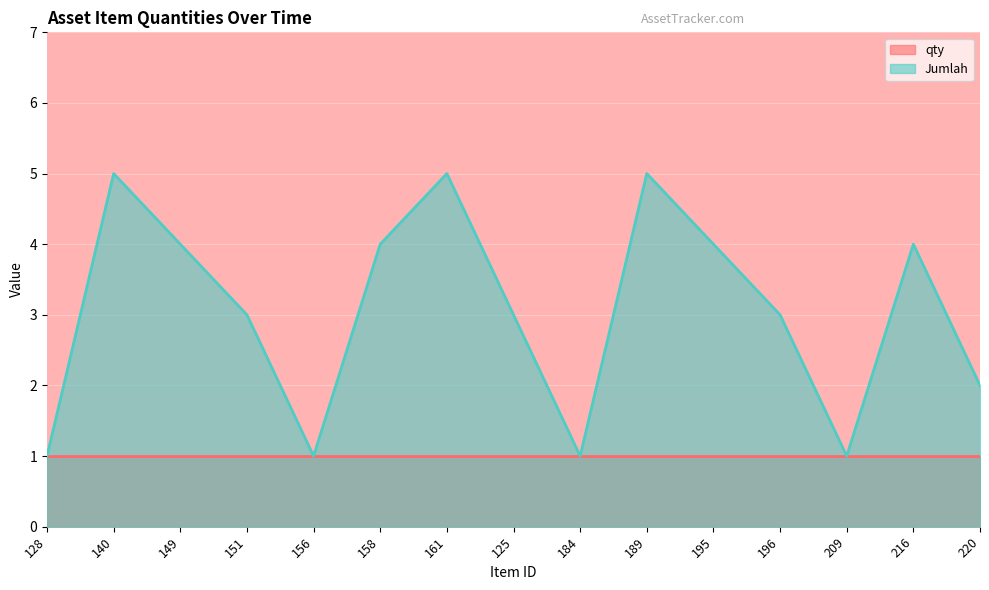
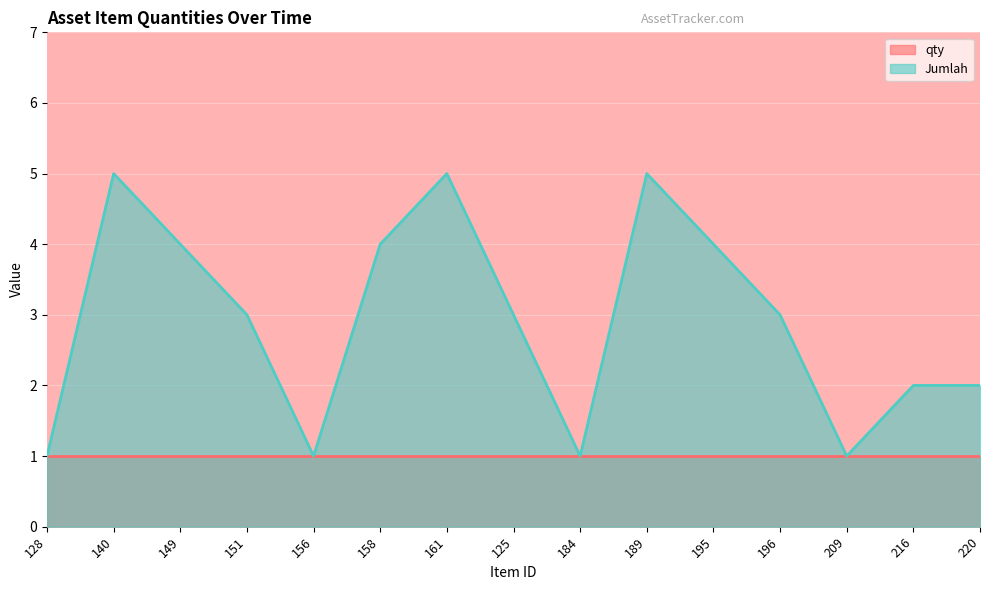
  {
    "qty": {
      "140": 1,
      "149": 1,
      "151": 1,
      "158": 1,
      "161": 1,
      "125": 1,
      "189": 1,
      "195": 1,
      "196": 1,
      "216": 1,
      "220": 1
    },
    "Jumlah": {
      "140": 5,
      "149": 4,
      "151": 3,
      "158": 4,
      "161": 5,
      "125": 3,
      "189": 5,
      "195": 4,
      "196": 3,
-     "216": 4,
+     "216": 2,
      "220": 2
    }
  }
